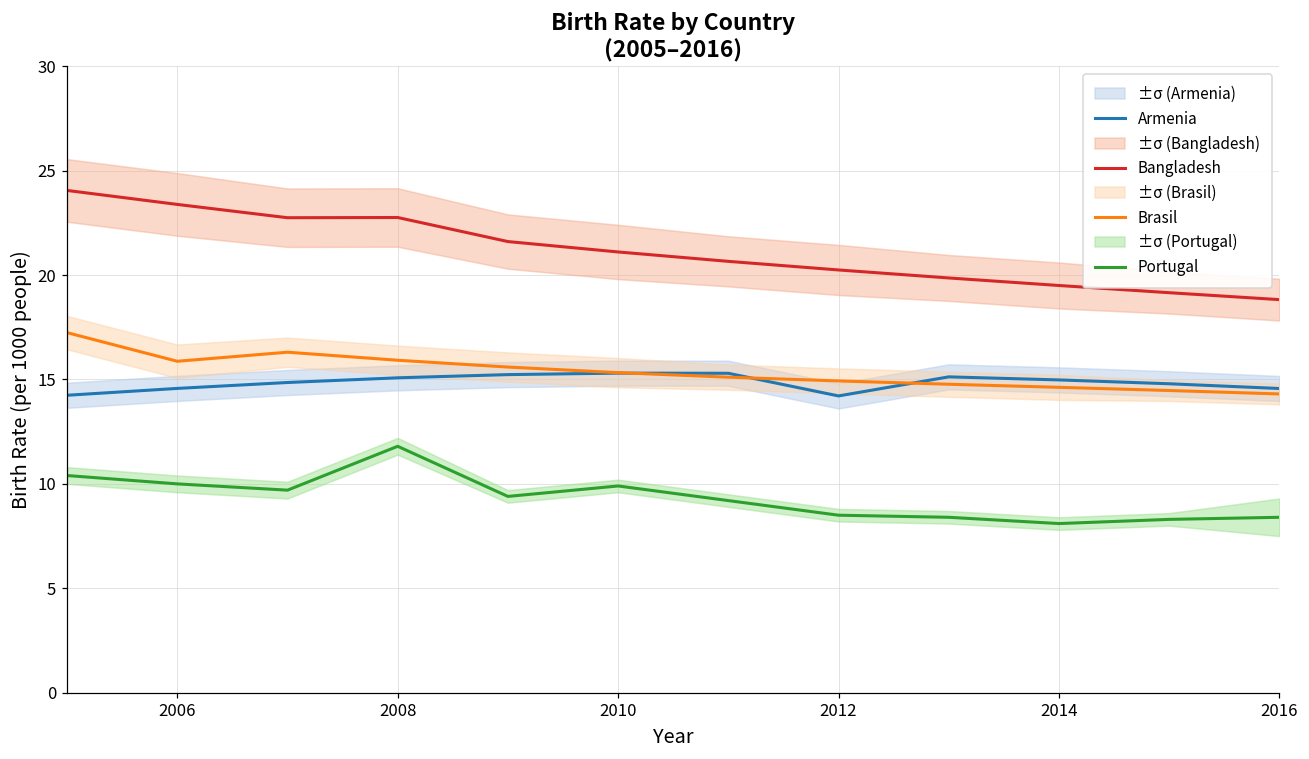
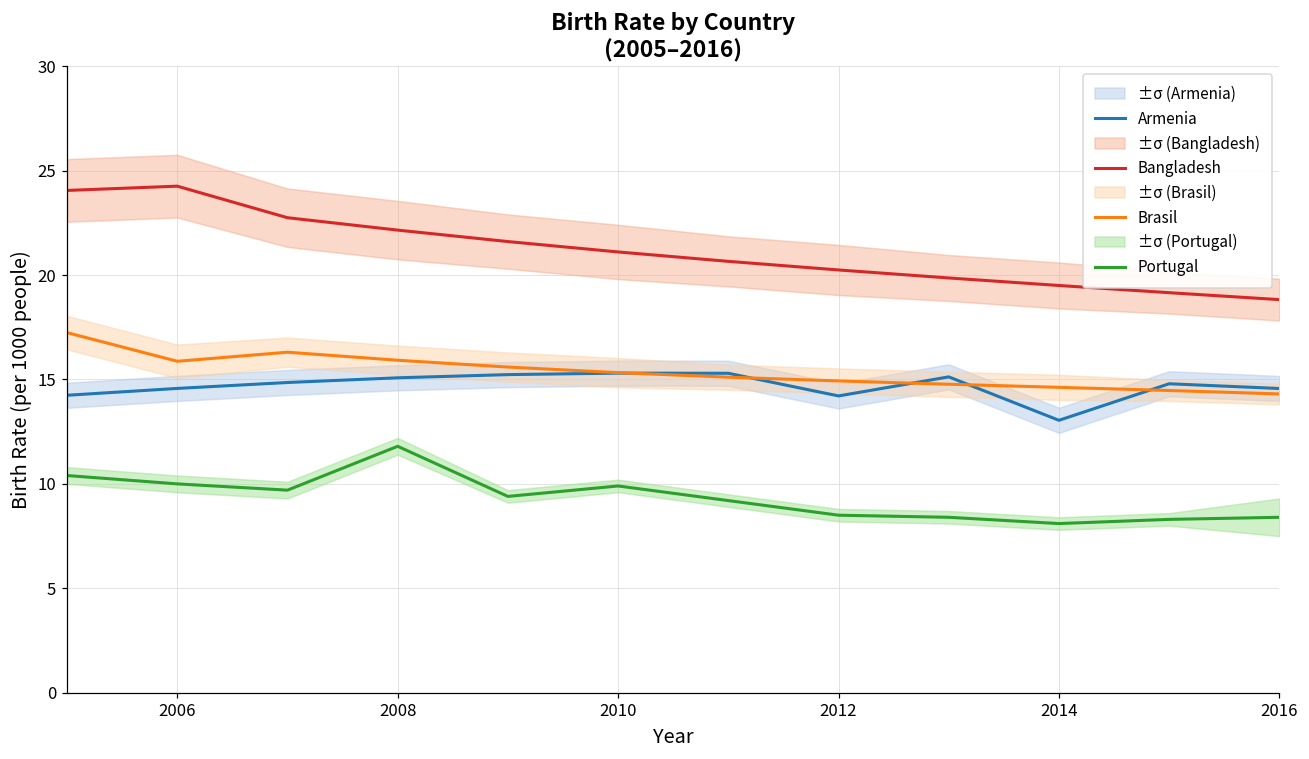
  {
    "Armenia": {
      "2006": 14.6,
      "2008": 15.1,
      "2012": 14.2,
-     "2014": 15.0,
+     "2014": 13.0,
      "2016": 14.6
    },
    "Bangladesh": {
-     "2006": 23.4,
-     "2008": 22.8,
+     "2006": 24.3,
+     "2008": 22.2,
      "2010": 21.1,
      "2012": 20.2,
      "2014": 19.5,
      "2016": 18.8
    },
    "Brasil": {
      "2006": 15.9,
      "2008": 15.9,
      "2014": 14.6,
      "2016": 14.3
    },
    "Portugal": {
      "2006": 10.0,
      "2008": 11.8,
      "2010": 9.9,
      "2012": 8.5,
      "2014": 8.1,
      "2016": 8.4
    }
  }
